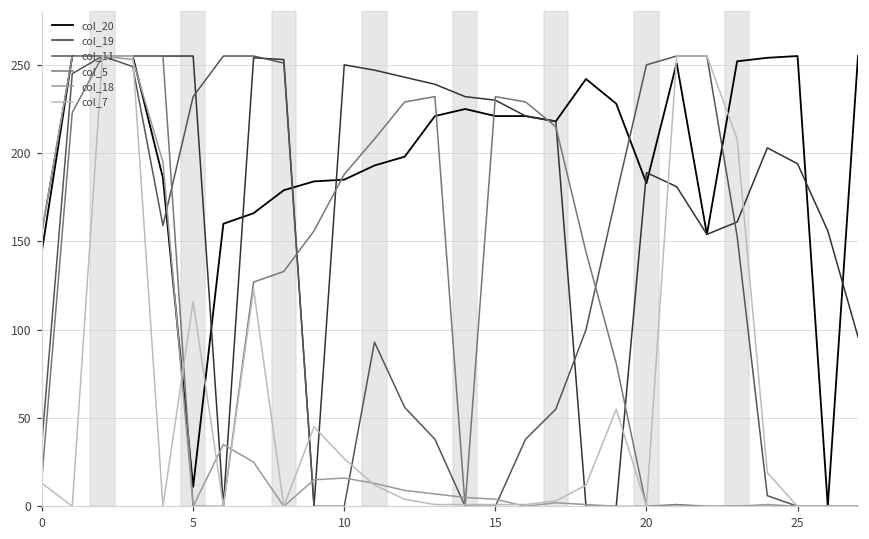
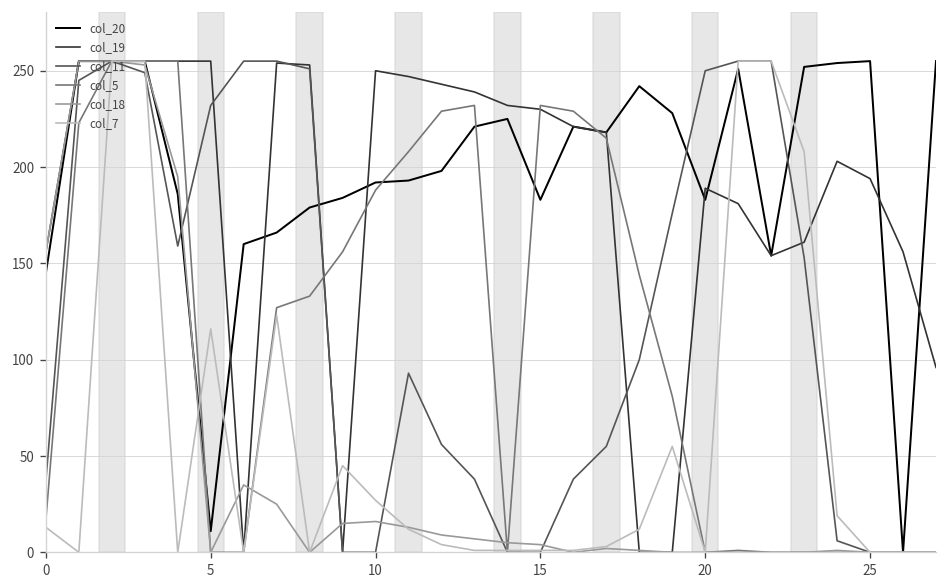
  {
    "col_20": {
      "0": 145,
      "5": 11,
-     "10": 185,
-     "15": 221,
+     "10": 192,
+     "15": 183,
      "20": 183,
      "25": 255
    }
  }
